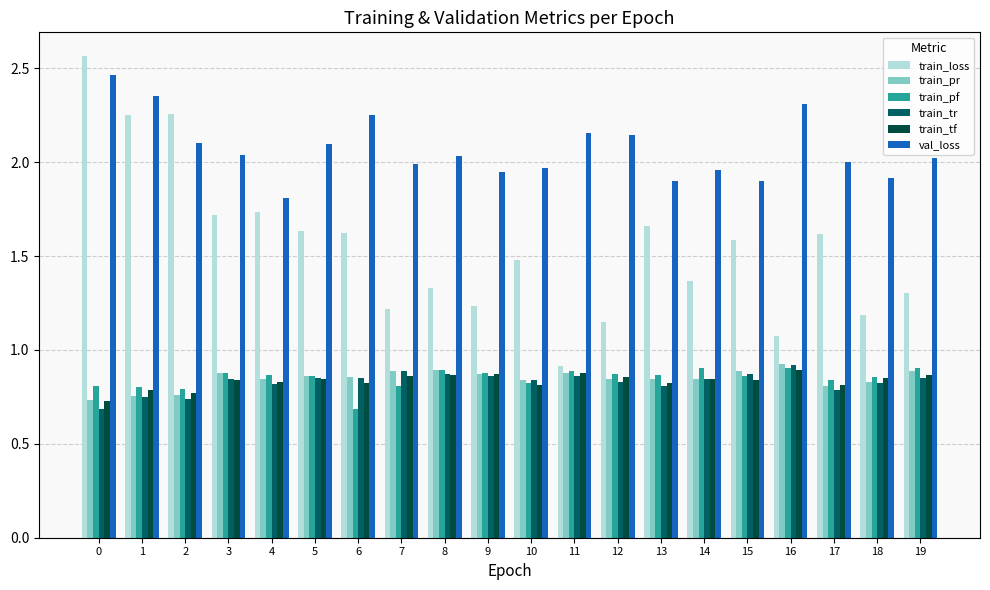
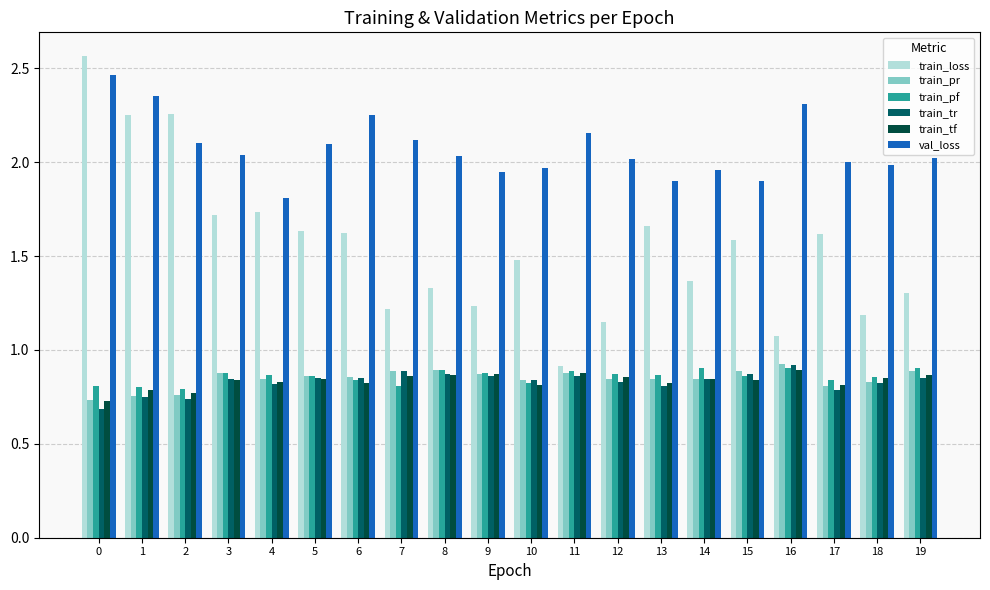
  {
    "train_pf": {
      "0": 0.81,
      "1": 0.80,
      "2": 0.79,
      "3": 0.88,
      "4": 0.87,
      "5": 0.86,
-     "6": 0.68,
+     "6": 0.84,
      "7": 0.81,
      "8": 0.89,
      "9": 0.88,
      "10": 0.83,
      "11": 0.89,
      "12": 0.87,
      "13": 0.87,
      "14": 0.90,
      "15": 0.86,
      "16": 0.90,
      "17": 0.84,
      "18": 0.85,
      "19": 0.90
    },
    "val_loss": {
      "0": 2.47,
      "1": 2.35,
      "2": 2.10,
      "3": 2.04,
      "4": 1.81,
      "5": 2.10,
      "6": 2.25,
-     "7": 1.99,
+     "7": 2.12,
      "8": 2.03,
      "9": 1.95,
      "10": 1.97,
      "11": 2.16,
-     "12": 2.15,
+     "12": 2.02,
      "13": 1.90,
      "14": 1.96,
      "15": 1.90,
      "16": 2.31,
      "17": 2.00,
-     "18": 1.91,
+     "18": 1.99,
      "19": 2.02
    }
  }
